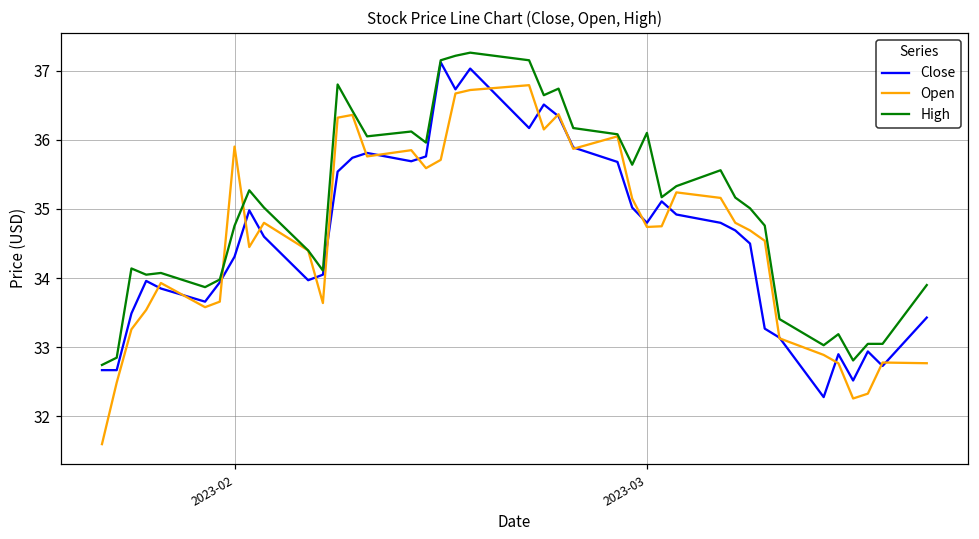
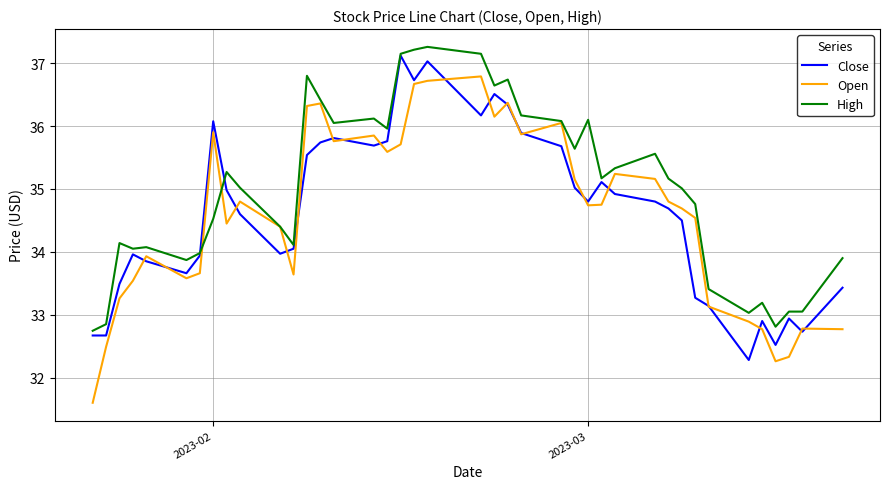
  {
    "Close": {
-     "2023-02": 34.3,
+     "2023-02": 36.1,
      "2023-03": 34.8
    },
    "Open": {
      "2023-02": 35.9,
      "2023-03": 34.7
    },
    "High": {
-     "2023-02": 34.8,
+     "2023-02": 34.5,
      "2023-03": 36.1
    }
  }
